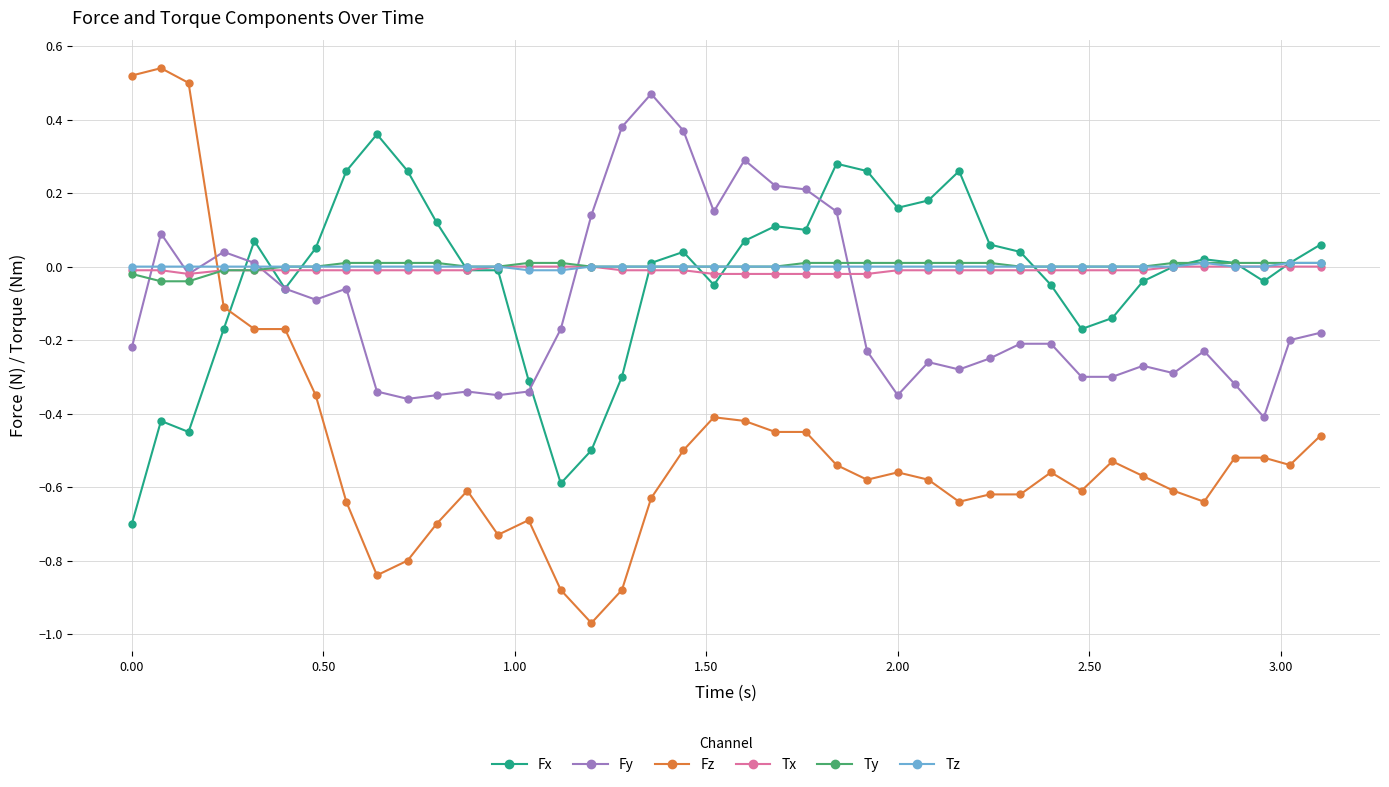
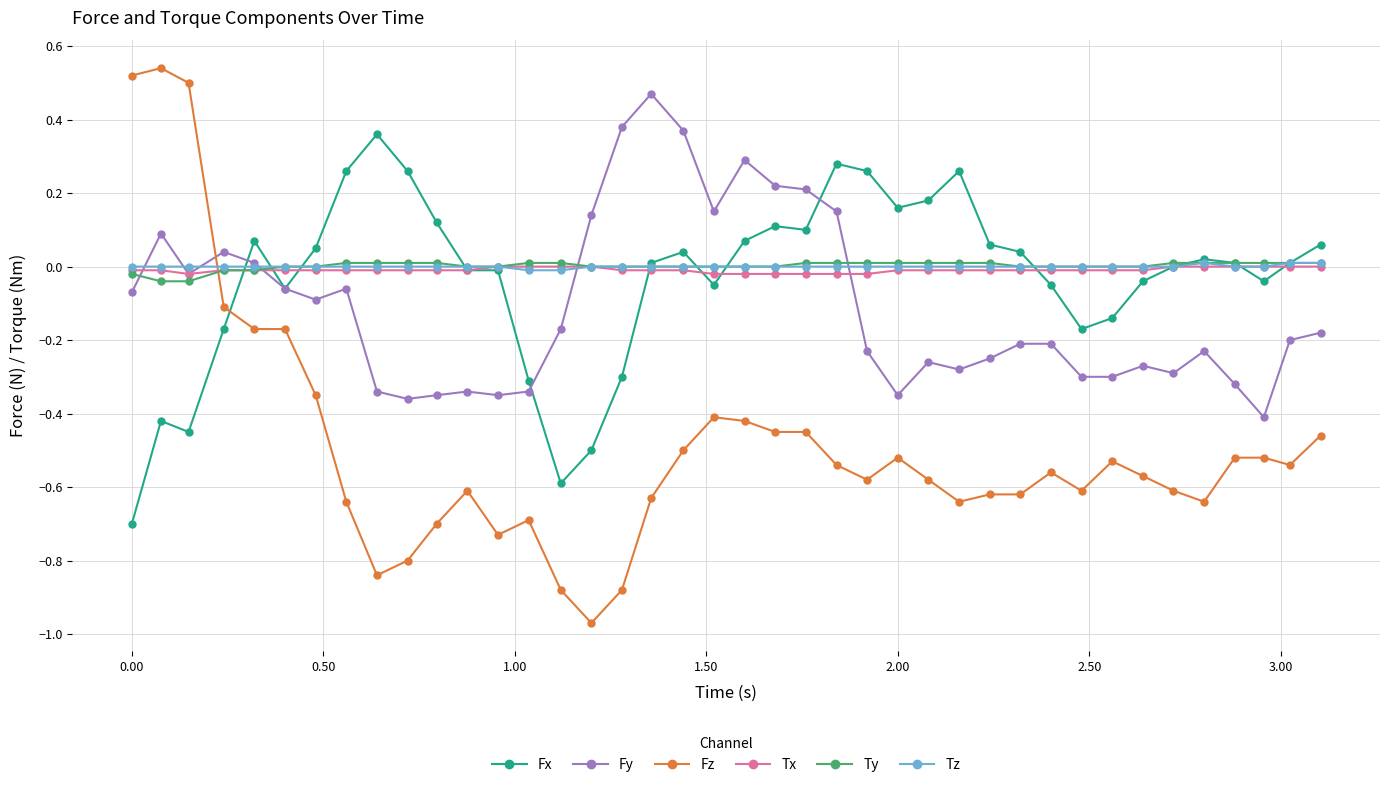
  {
    "Fy": {
-     "0.00": -0.22,
+     "0.00": -0.07,
      "2.00": -0.35
    },
    "Fz": {
      "0.00": 0.52,
-     "2.00": -0.56
+     "2.00": -0.52
    },
    "Tx": {
      "0.00": -0.01,
      "2.00": -0.01
    },
    "Tz": {
      "0.00": 0.00,
      "2.00": 0.00
    }
  }
